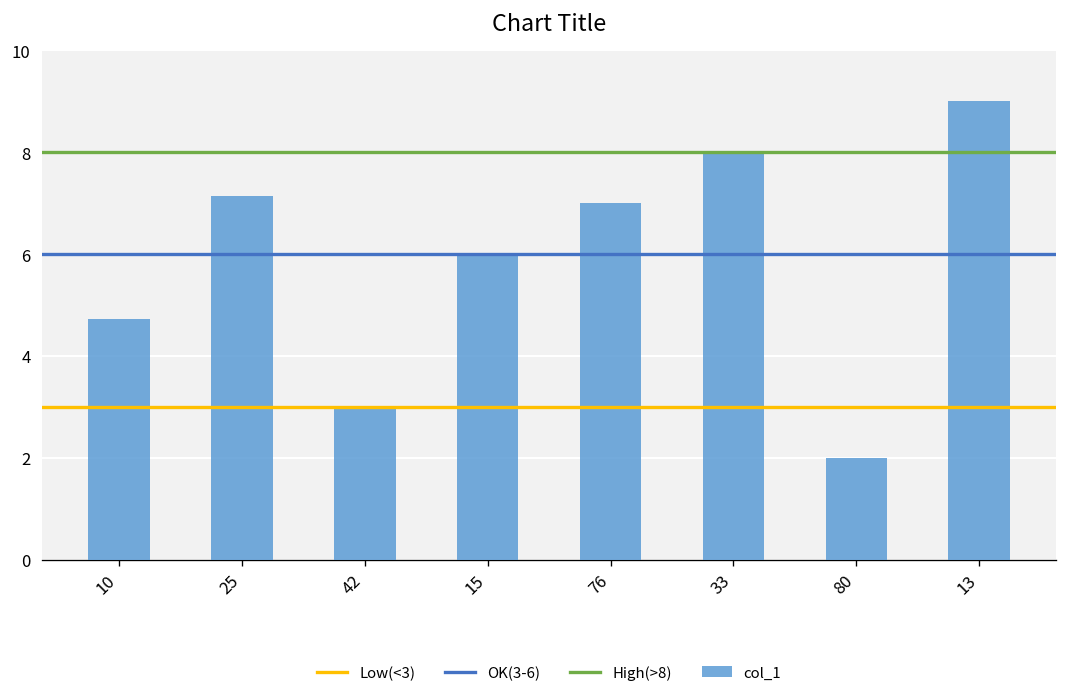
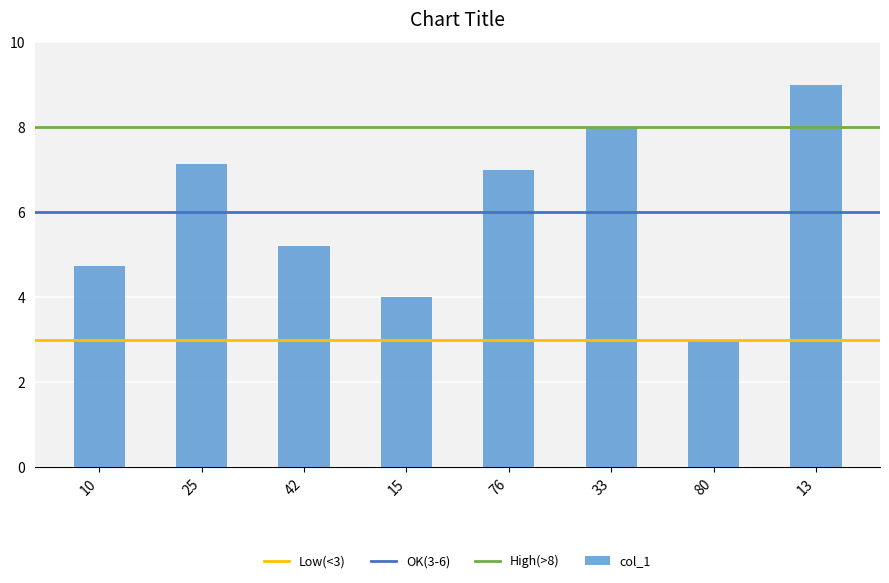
  {
    "10": 4.7,
    "25": 7.1,
-   "42": 3.0,
-   "15": 6,
+   "42": 5.2,
+   "15": 4,
    "76": 7.0,
    "33": 8.0,
-   "80": 2,
+   "80": 3,
    "13": 9.0
  }
